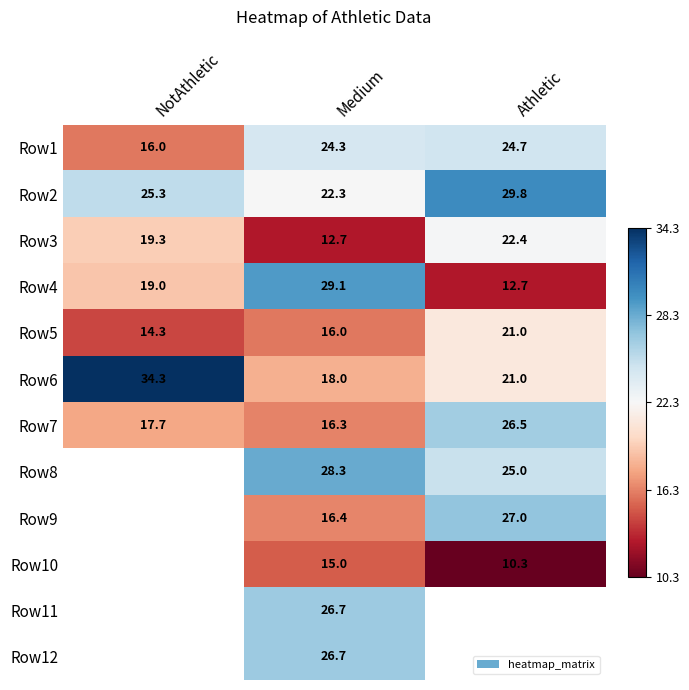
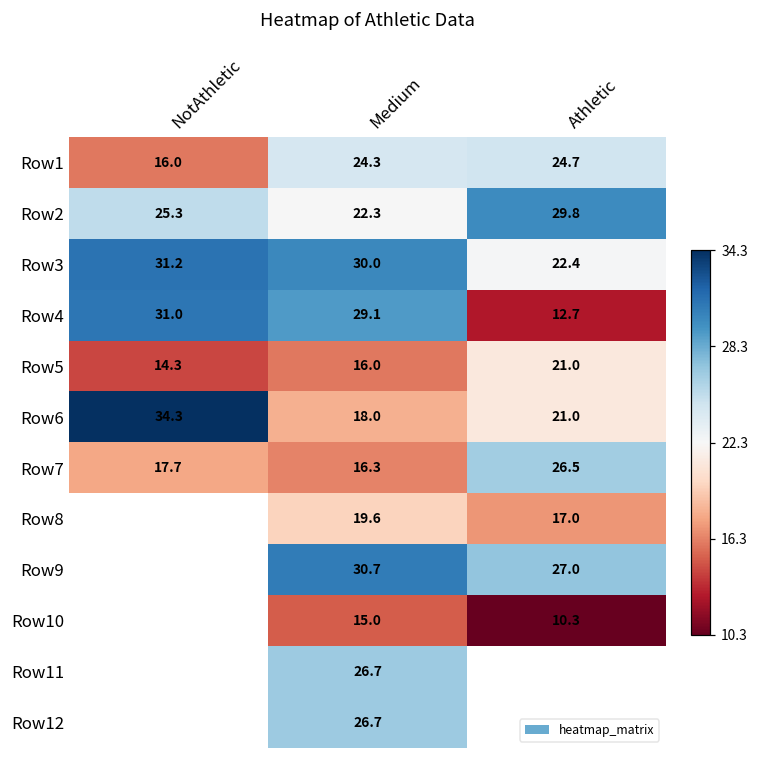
  {
    "Row1": {
      "NotAthletic": 16.0,
      "Medium": 24.3,
      "Athletic": 24.7
    },
    "Row2": {
      "NotAthletic": 25.3,
      "Medium": 22.3,
      "Athletic": 29.8
    },
    "Row3": {
-     "NotAthletic": 19.3,
-     "Medium": 12.7,
+     "NotAthletic": 31.2,
+     "Medium": 30.0,
      "Athletic": 22.4
    },
    "Row4": {
-     "NotAthletic": 19.0,
+     "NotAthletic": 31.0,
      "Medium": 29.1,
      "Athletic": 12.7
    },
    "Row5": {
      "NotAthletic": 14.3,
      "Medium": 16.0,
      "Athletic": 21.0
    },
    "Row6": {
      "NotAthletic": 34.3,
      "Medium": 18.0,
      "Athletic": 21.0
    },
    "Row7": {
      "NotAthletic": 17.7,
      "Medium": 16.3,
      "Athletic": 26.5
    },
    "Row8": {
-     "Medium": 28.3,
-     "Athletic": 25.0
+     "Medium": 19.6,
+     "Athletic": 17.0
    },
    "Row9": {
-     "Medium": 16.4,
+     "Medium": 30.7,
      "Athletic": 27.0
    },
    "Row10": {
      "Medium": 15.0,
      "Athletic": 10.3
    },
    "Row11": {
      "Medium": 26.7
    },
    "Row12": {
      "Medium": 26.7
    }
  }
